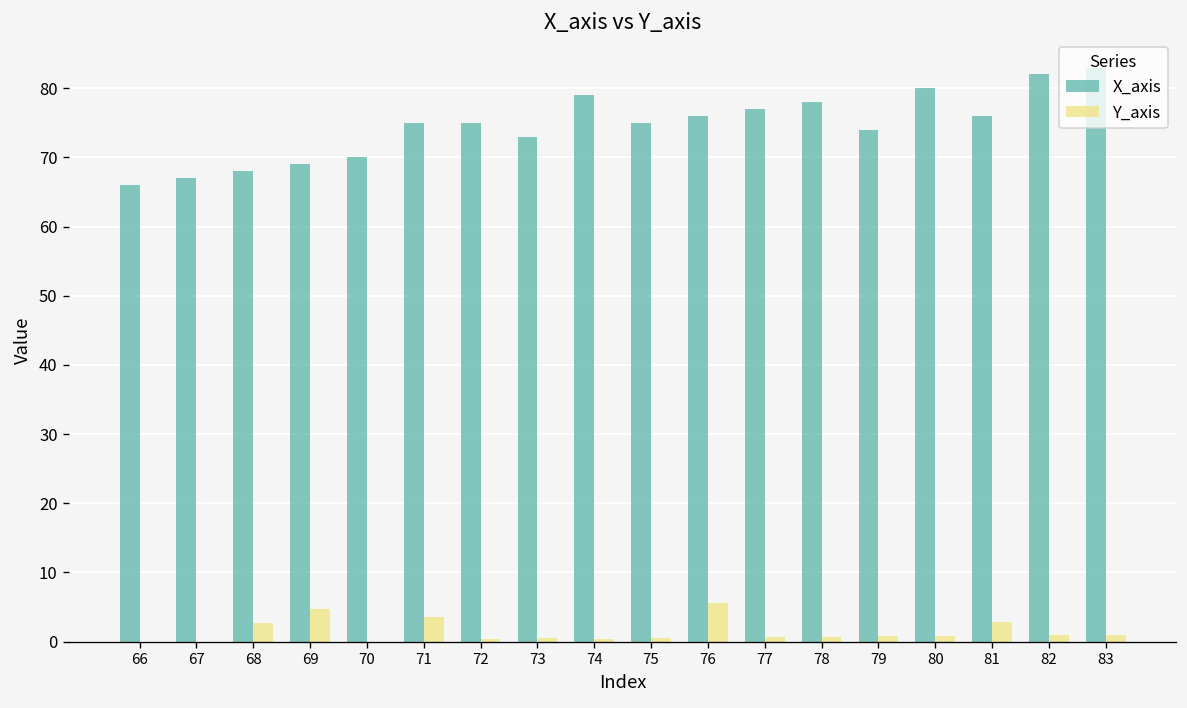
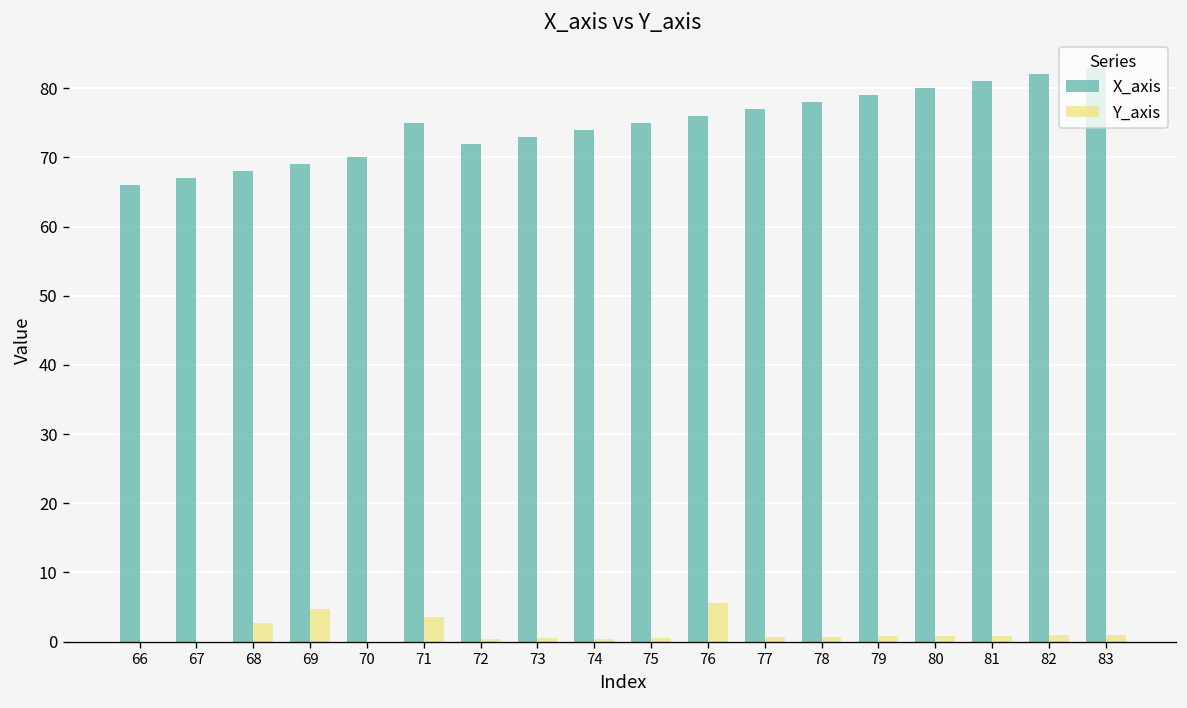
  {
    "X_axis": {
      "66": 66,
      "67": 67,
      "68": 68,
      "69": 69,
      "70": 70,
      "71": 75,
-     "72": 75,
+     "72": 72,
      "73": 73,
-     "74": 79,
+     "74": 74,
      "75": 75,
      "76": 76,
      "77": 77,
      "78": 78,
-     "79": 74,
+     "79": 79,
      "80": 80,
-     "81": 76,
+     "81": 81,
      "82": 82
    },
    "Y_axis": {
      "66": 0,
      "67": 0,
      "68": 3,
      "69": 5,
      "70": 0,
      "71": 4,
      "73": 1,
      "74": 0,
      "75": 1,
      "76": 6,
      "77": 1,
      "78": 1,
      "79": 1,
      "80": 1,
-     "81": 3,
+     "81": 1,
      "82": 1,
      "83": 1
    }
  }
